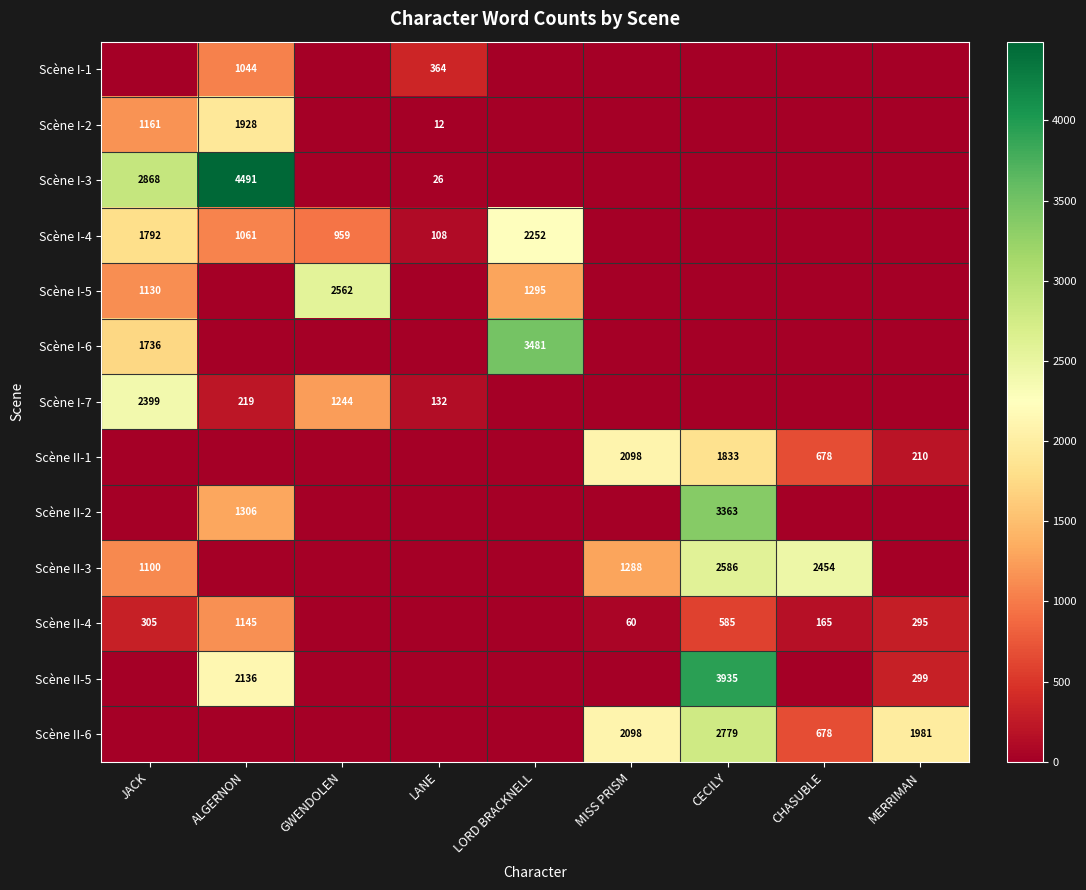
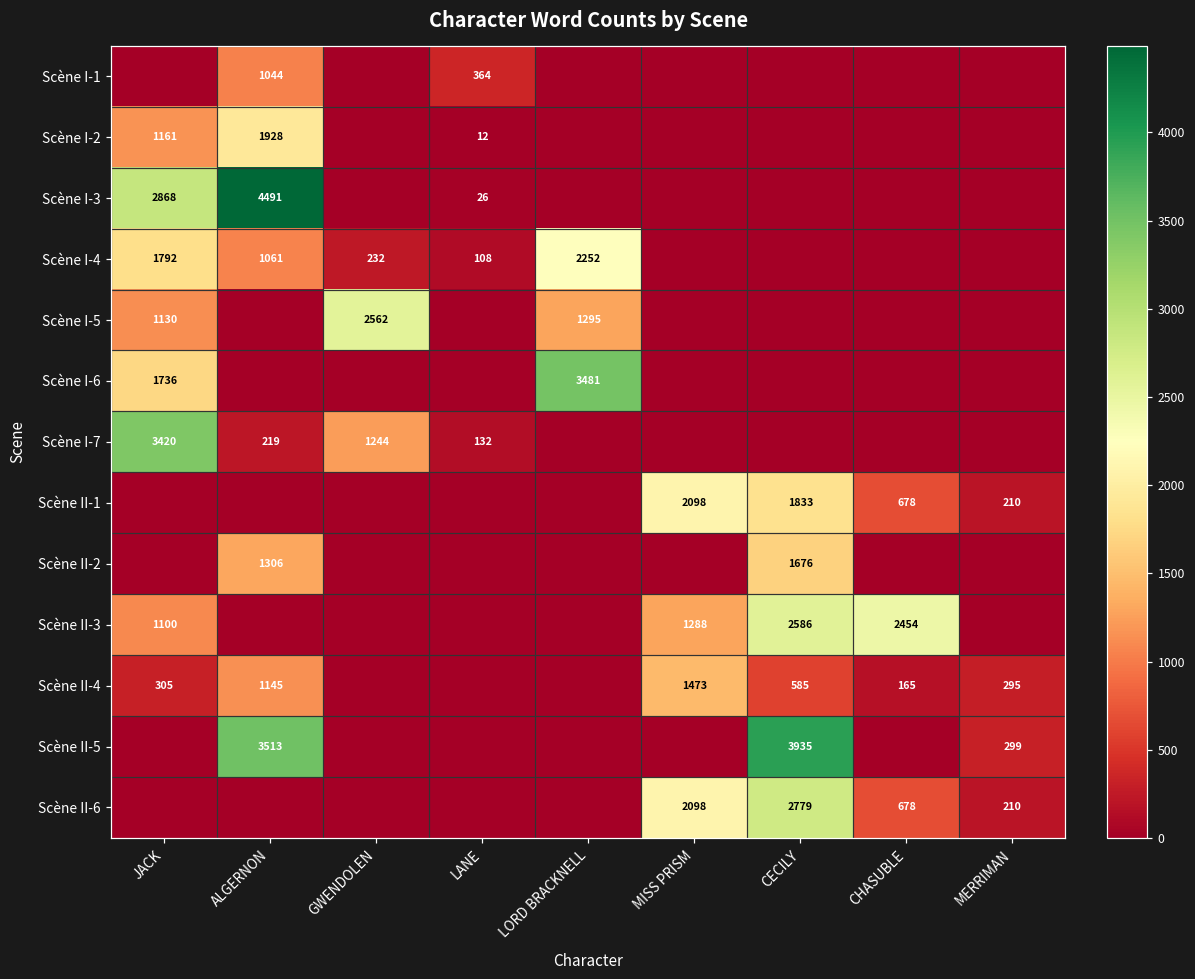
  {
    "Scène I-1": {
      "ALGERNON": 1044,
      "LANE": 364
    },
    "Scène I-2": {
      "JACK": 1161,
      "ALGERNON": 1928,
      "LANE": 12
    },
    "Scène I-3": {
      "JACK": 2868,
      "ALGERNON": 4491,
      "LANE": 26
    },
    "Scène I-4": {
      "JACK": 1792,
      "ALGERNON": 1061,
-     "GWENDOLEN": 959,
+     "GWENDOLEN": 232,
      "LANE": 108,
      "LORD BRACKNELL": 2252
    },
    "Scène I-5": {
      "JACK": 1130,
      "GWENDOLEN": 2562,
      "LORD BRACKNELL": 1295
    },
    "Scène I-6": {
      "JACK": 1736,
      "LORD BRACKNELL": 3481
    },
    "Scène I-7": {
-     "JACK": 2399,
+     "JACK": 3420,
      "ALGERNON": 219,
      "GWENDOLEN": 1244,
      "LANE": 132
    },
    "Scène II-1": {
      "MISS PRISM": 2098,
      "CECILY": 1833,
      "CHASUBLE": 678,
      "MERRIMAN": 210
    },
    "Scène II-2": {
      "ALGERNON": 1306,
-     "CECILY": 3363
+     "CECILY": 1676
    },
    "Scène II-3": {
      "JACK": 1100,
      "MISS PRISM": 1288,
      "CECILY": 2586,
      "CHASUBLE": 2454
    },
    "Scène II-4": {
      "JACK": 305,
      "ALGERNON": 1145,
-     "MISS PRISM": 60,
+     "MISS PRISM": 1473,
      "CECILY": 585,
      "CHASUBLE": 165,
      "MERRIMAN": 295
    },
    "Scène II-5": {
-     "ALGERNON": 2136,
+     "ALGERNON": 3513,
      "CECILY": 3935,
      "MERRIMAN": 299
    },
    "Scène II-6": {
      "MISS PRISM": 2098,
      "CECILY": 2779,
      "CHASUBLE": 678,
-     "MERRIMAN": 1981
+     "MERRIMAN": 210
    }
  }
